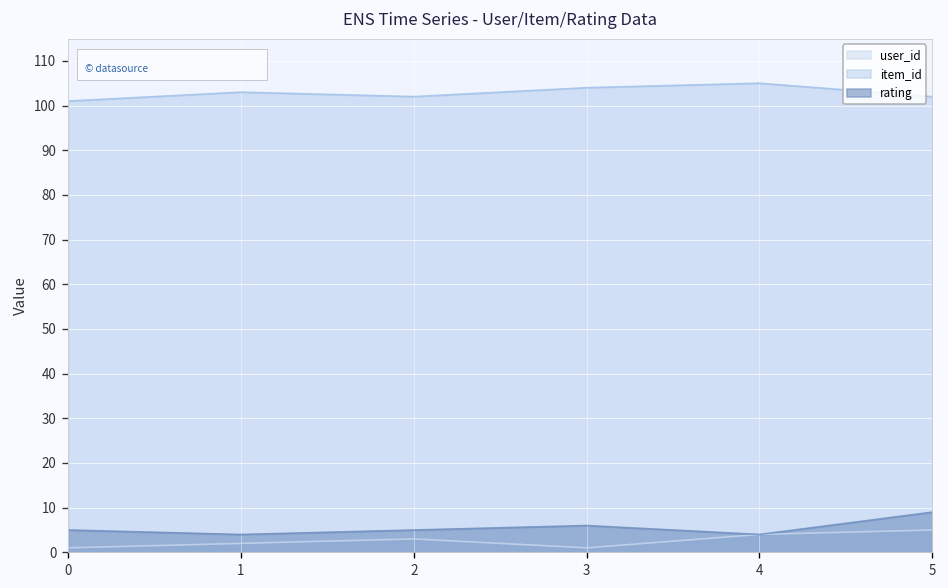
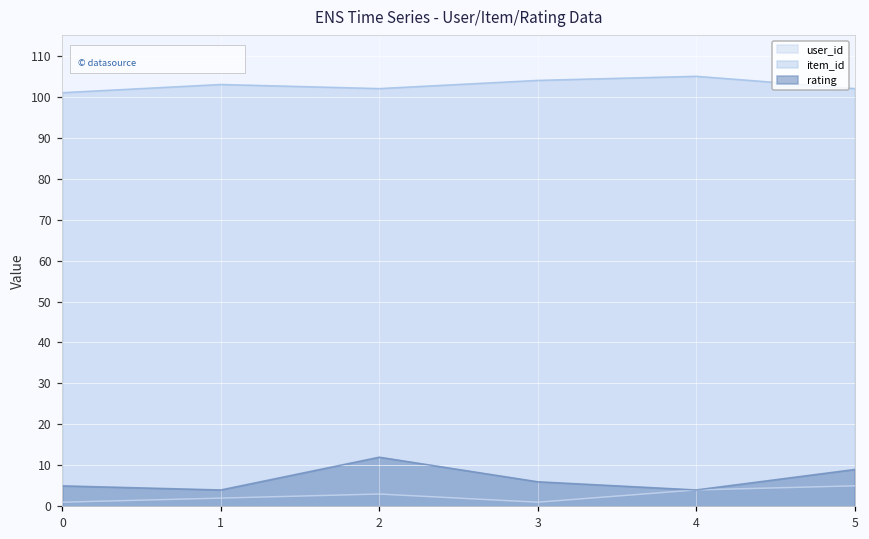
  {
    "rating": {
      "0": 5,
      "1": 4,
-     "2": 5,
+     "2": 12,
      "3": 6,
      "5": 9
    }
  }
